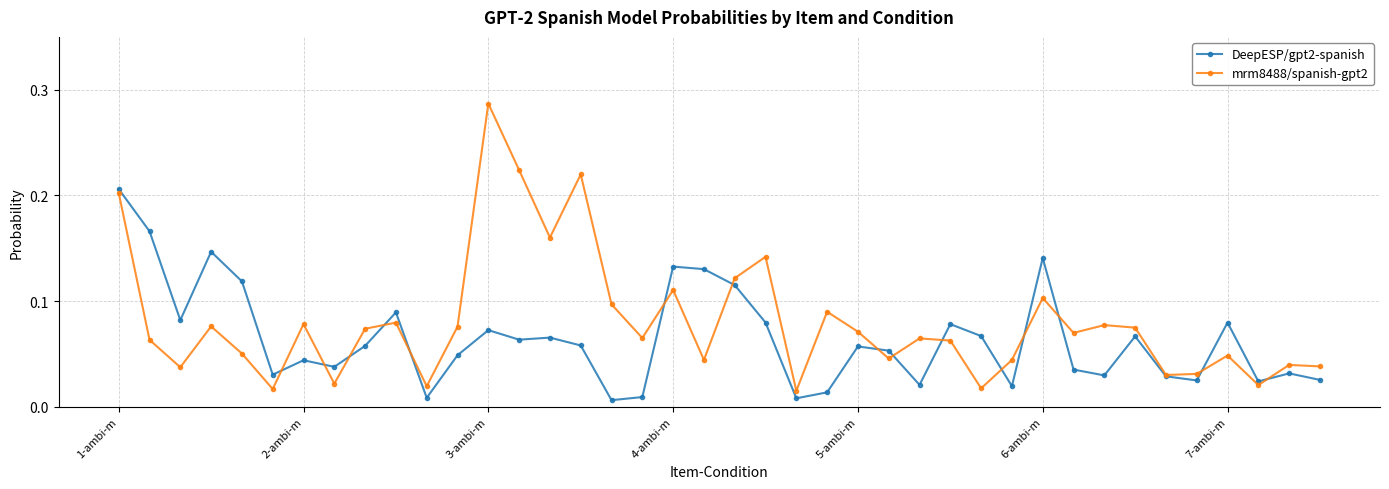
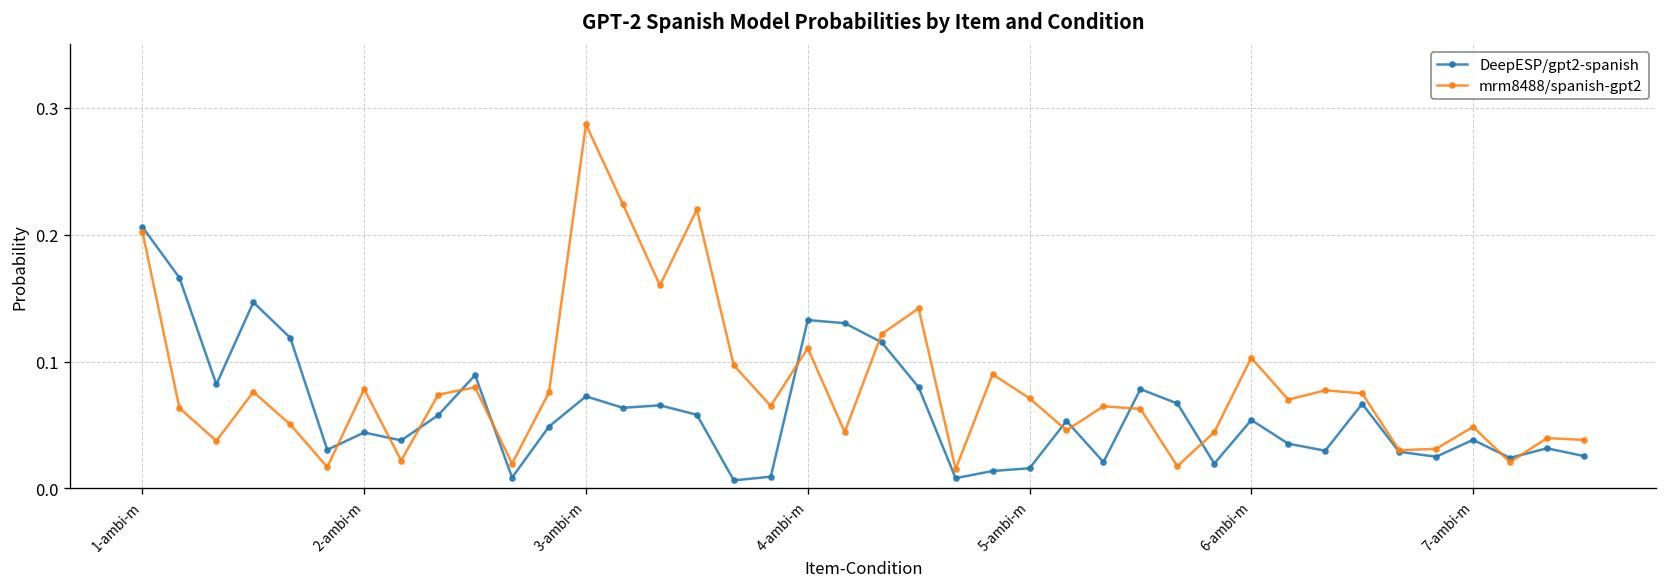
  {
    "DeepESP/gpt2-spanish": {
      "1-ambi-m": 0.206,
      "2-ambi-m": 0.044,
      "3-ambi-m": 0.073,
      "4-ambi-m": 0.133,
-     "5-ambi-m": 0.057,
-     "6-ambi-m": 0.141,
-     "7-ambi-m": 0.080
+     "5-ambi-m": 0.016,
+     "6-ambi-m": 0.054,
+     "7-ambi-m": 0.038
    },
    "mrm8488/spanish-gpt2": {
      "1-ambi-m": 0.202,
      "2-ambi-m": 0.078,
      "3-ambi-m": 0.287,
      "4-ambi-m": 0.111,
      "5-ambi-m": 0.071,
      "6-ambi-m": 0.103,
      "7-ambi-m": 0.048
    }
  }
